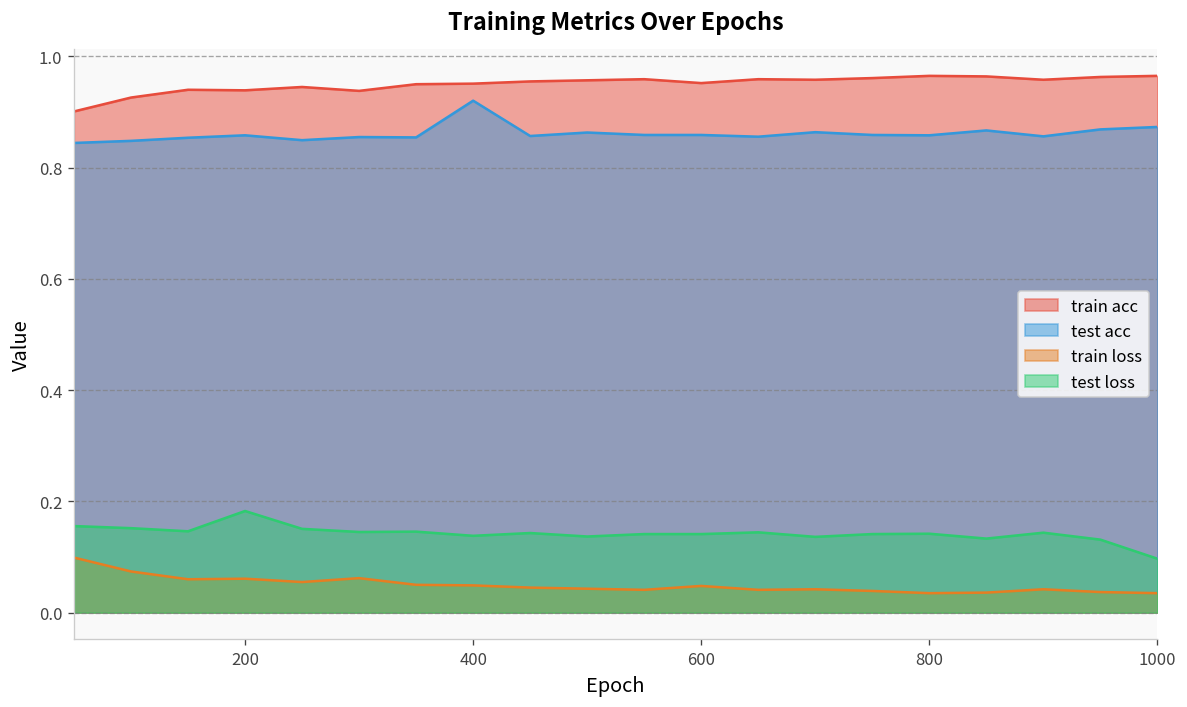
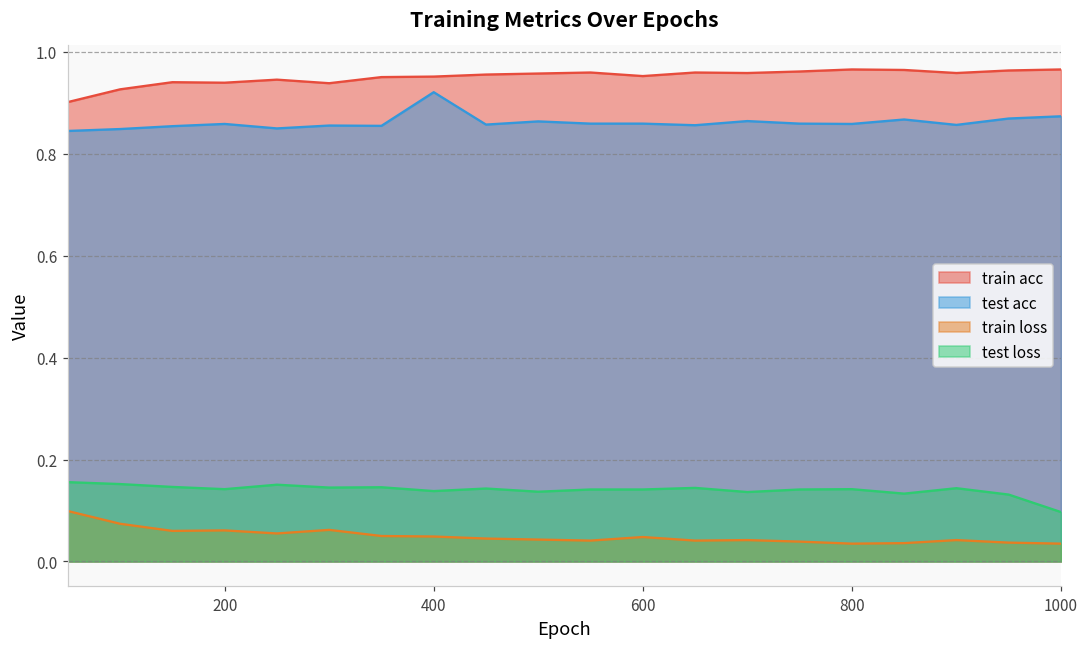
  {
    "test acc": {
      "200": 0.86,
      "400": 0.92,
      "600": 0.86,
      "800": 0.86,
      "1000": 0.87
    },
    "test loss": {
-     "200": 0.18,
+     "200": 0.14,
      "400": 0.14,
      "600": 0.14,
      "800": 0.14,
      "1000": 0.10
    }
  }
